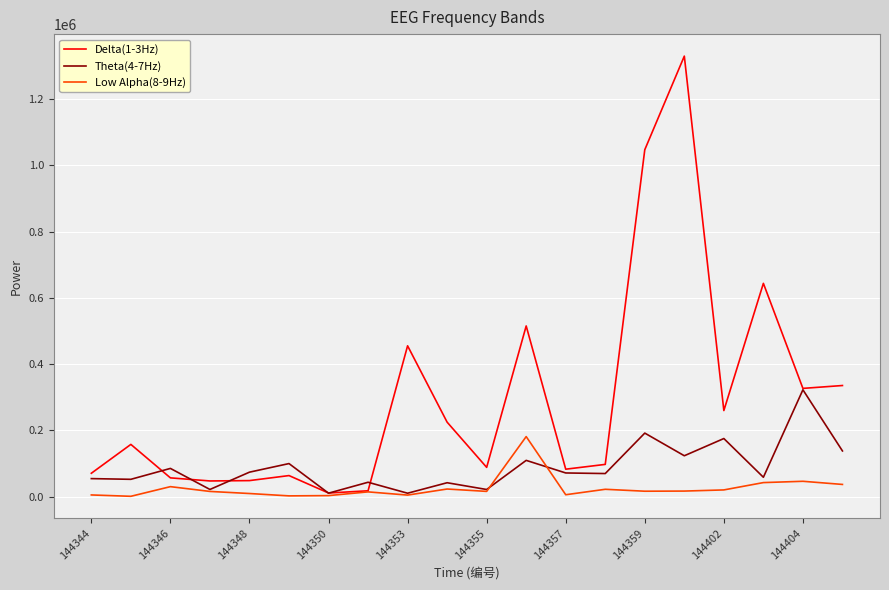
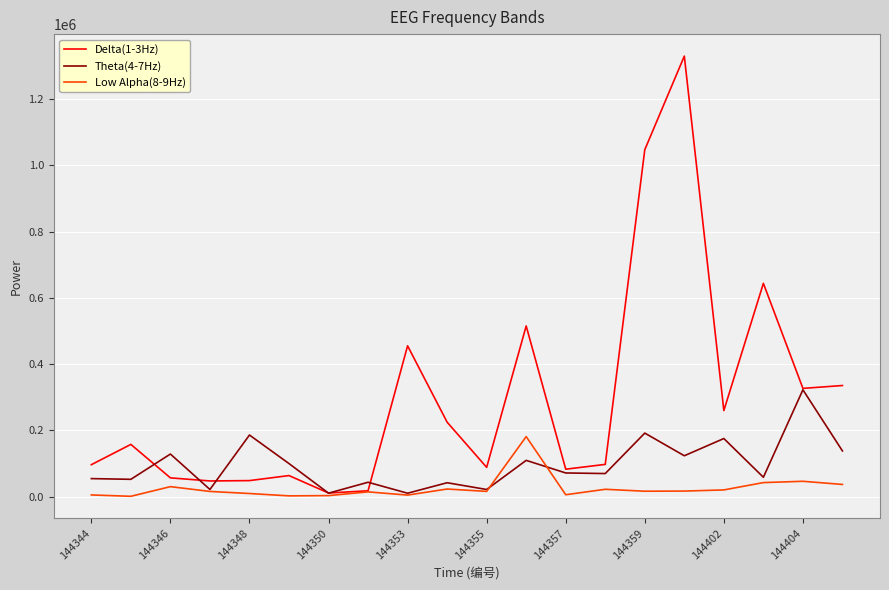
  {
    "Delta(1-3Hz)": {
-     "144344": 70000,
+     "144344": 100000,
      "144346": 60000,
      "144348": 50000,
      "144353": 460000,
      "144355": 90000,
      "144357": 80000,
      "144359": 1050000,
      "144402": 260000
    },
    "Theta(4-7Hz)": {
      "144344": 50000,
-     "144346": 90000,
-     "144348": 70000,
+     "144346": 130000,
+     "144348": 190000,
      "144357": 70000,
      "144359": 190000,
      "144402": 180000
    },
    "Low Alpha(8-9Hz)": {
      "144344": 0,
      "144346": 30000,
      "144348": 10000,
      "144357": 10000,
      "144359": 20000,
      "144402": 20000,
      "144404": 50000
    }
  }
